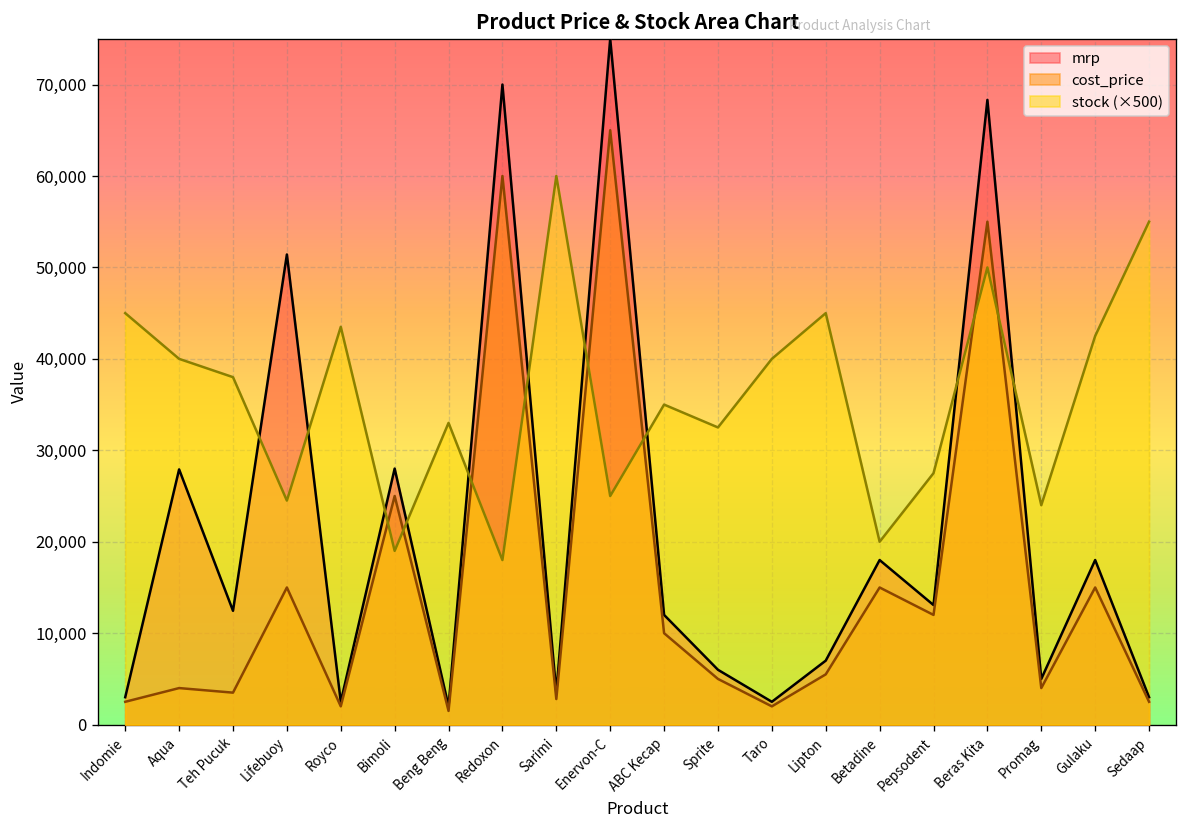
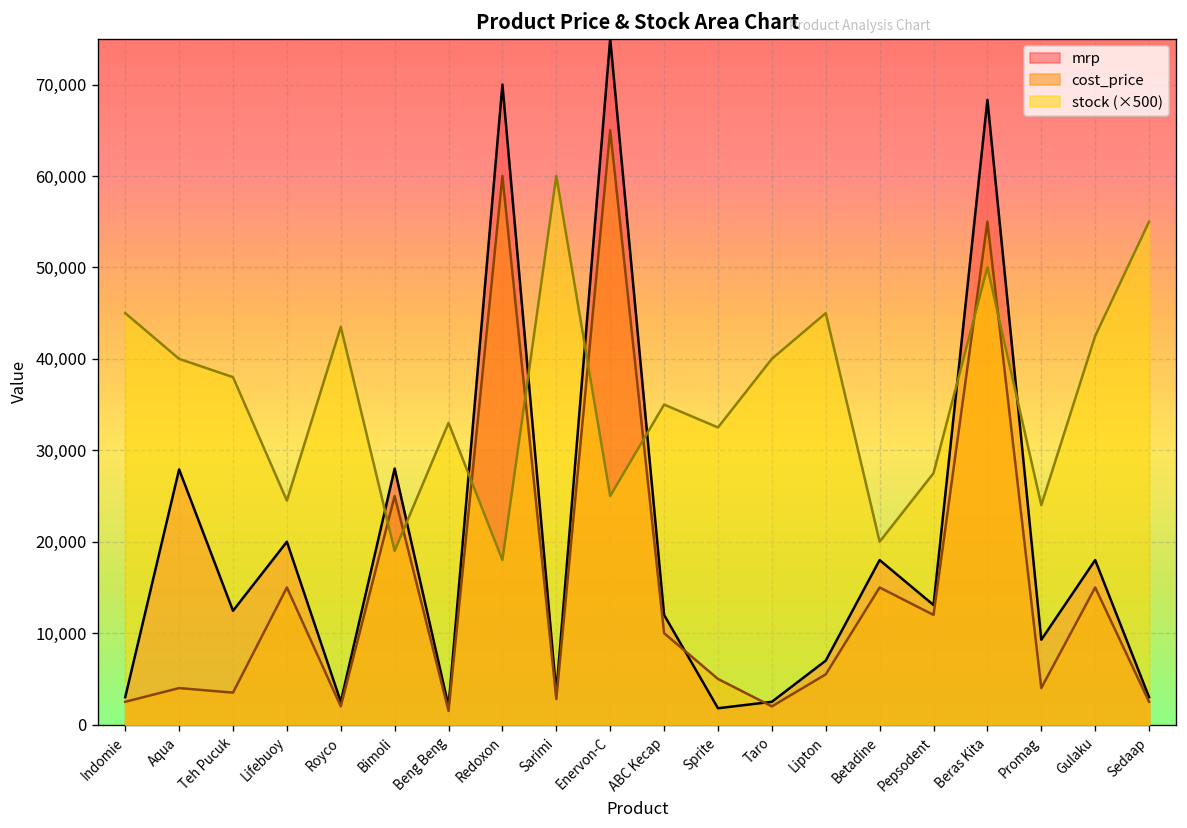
  {
    "mrp": {
      "Indomie": "3,000",
      "Aqua": "28,000",
      "Teh Pucuk": "12,000",
-     "Lifebuoy": "51,000",
+     "Lifebuoy": "20,000",
      "Royco": "3,000",
      "Bimoli": "28,000",
      "Beng Beng": "2,000",
      "Redoxon": "70,000",
      "Sarimi": "4,000",
      "Enervon-C": "75,000",
      "ABC Kecap": "12,000",
-     "Sprite": "6,000",
+     "Sprite": "2,000",
      "Taro": "3,000",
      "Lipton": "7,000",
      "Betadine": "18,000",
      "Pepsodent": "13,000",
      "Beras Kita": "68,000",
-     "Promag": "5,000",
+     "Promag": "9,000",
      "Gulaku": "18,000",
      "Sedaap": "3,000"
    }
  }
